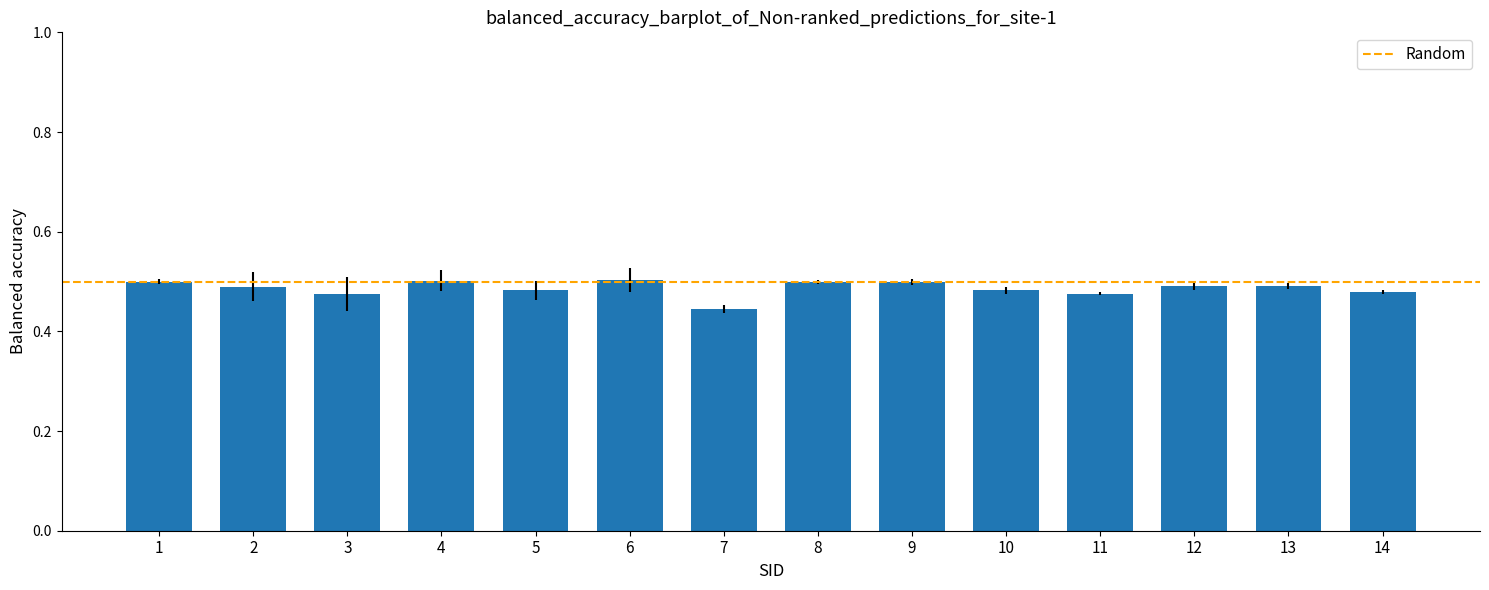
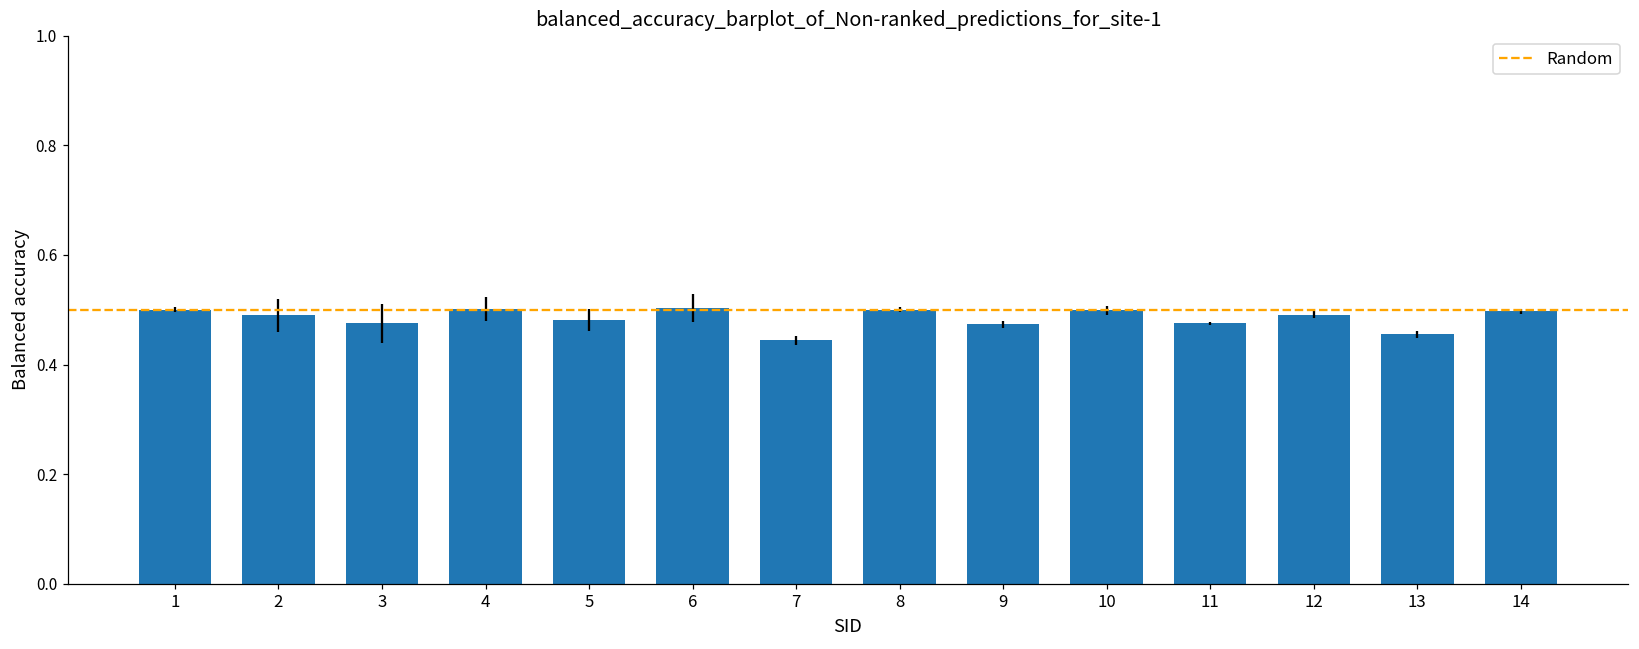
  {
    "1": 0.50,
    "2": 0.49,
    "3": 0.48,
    "4": 0.50,
    "5": 0.48,
    "6": 0.50,
    "7": 0.44,
    "8": 0.50,
-   "9": 0.50,
-   "10": 0.48,
+   "9": 0.47,
+   "10": 0.50,
    "11": 0.48,
    "12": 0.49,
-   "13": 0.49,
-   "14": 0.48
+   "13": 0.46,
+   "14": 0.50
  }
